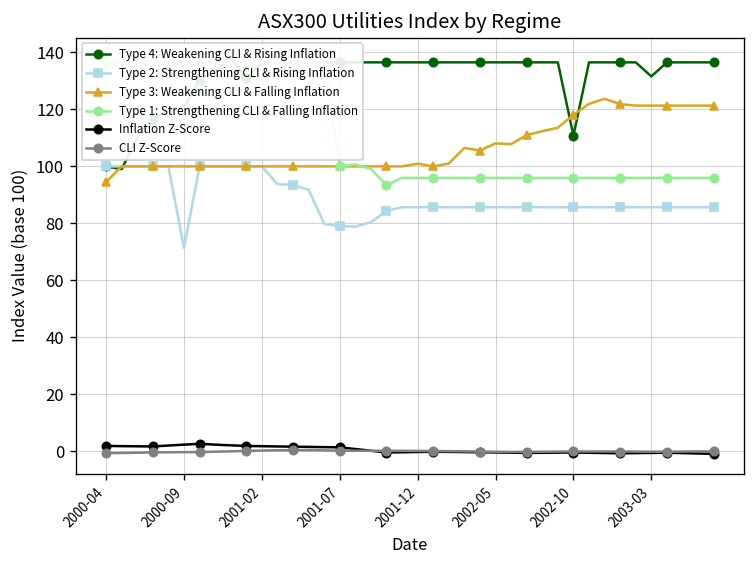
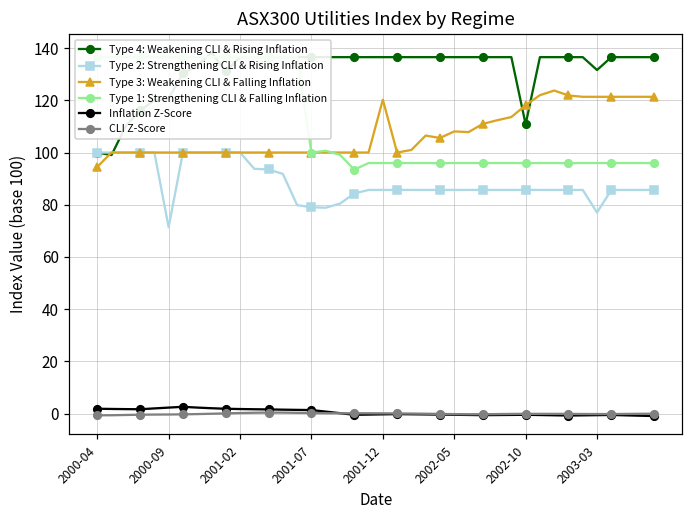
  {
    "Type 4: Weakening CLI & Rising Inflation": {
      "2001-12": 137,
      "2002-05": 137,
      "2002-10": 111,
      "2003-03": 132
    },
    "Type 2: Strengthening CLI & Rising Inflation": {
      "2000-09": 71,
      "2001-07": 79,
      "2001-12": 86,
      "2002-05": 86,
      "2002-10": 86,
-     "2003-03": 86
+     "2003-03": 77
    },
    "Type 3: Weakening CLI & Falling Inflation": {
      "2000-04": 95,
      "2000-09": 100,
-     "2001-12": 101,
+     "2001-12": 120,
      "2002-05": 108,
      "2002-10": 118,
      "2003-03": 121
    },
    "Type 1: Strengthening CLI & Falling Inflation": {
      "2001-12": 96,
      "2002-05": 96,
      "2002-10": 96,
      "2003-03": 96
    },
    "Inflation Z-Score": {
      "2000-04": 2,
      "2000-09": 2,
      "2001-02": 2,
      "2001-07": 1
    },
    "CLI Z-Score": {
      "2000-04": -1,
      "2000-09": 0,
      "2001-02": 0,
      "2001-07": 0
    }
  }
